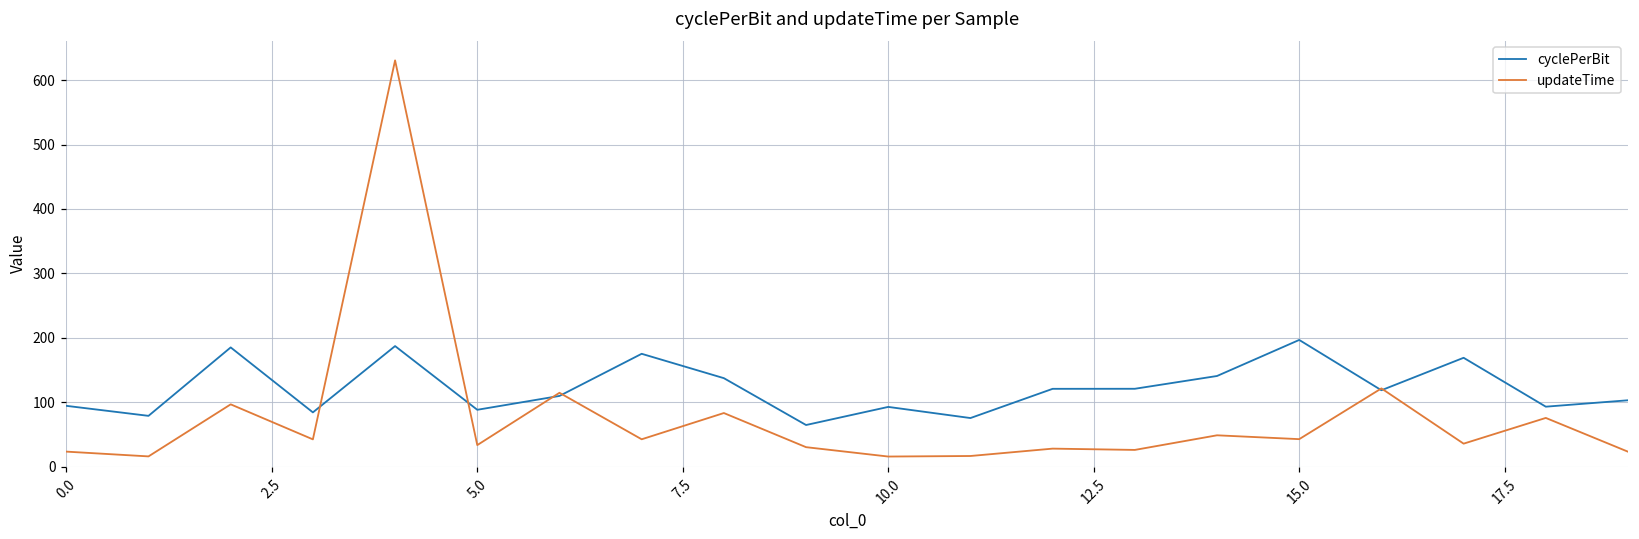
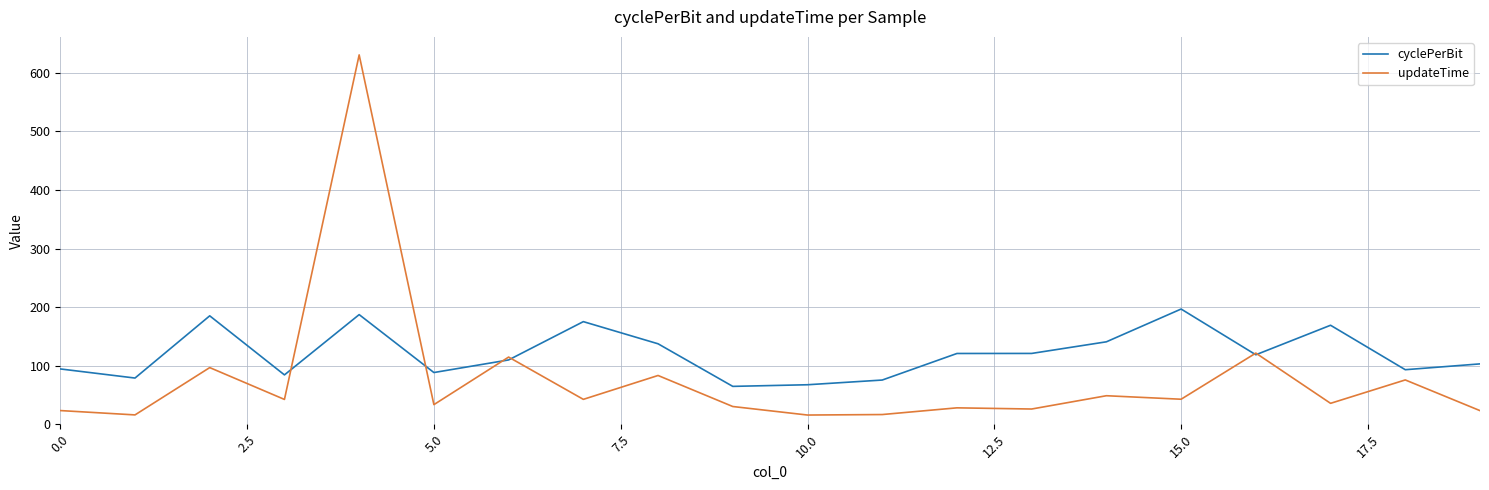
  {
    "cyclePerBit": {
      "0.0": 90,
      "5.0": 90,
-     "10.0": 90,
+     "10.0": 70,
      "15.0": 200
    },
    "updateTime": {
      "0.0": 20,
      "5.0": 30,
      "10.0": 20,
      "15.0": 40
    }
  }
